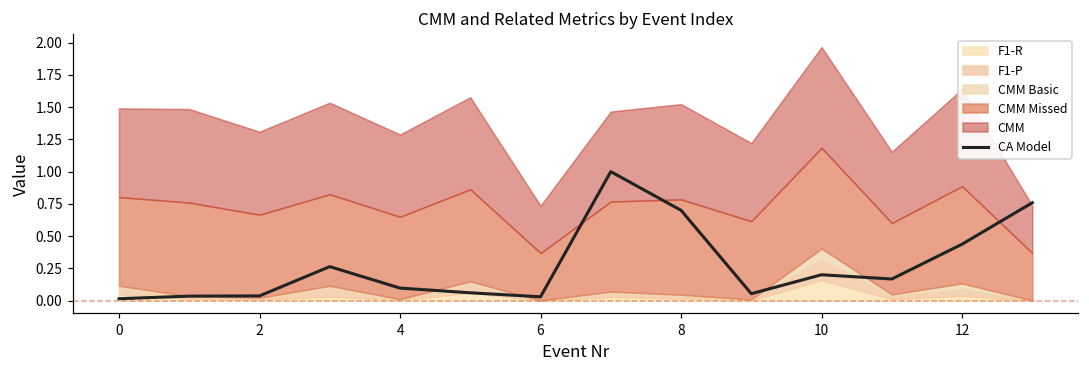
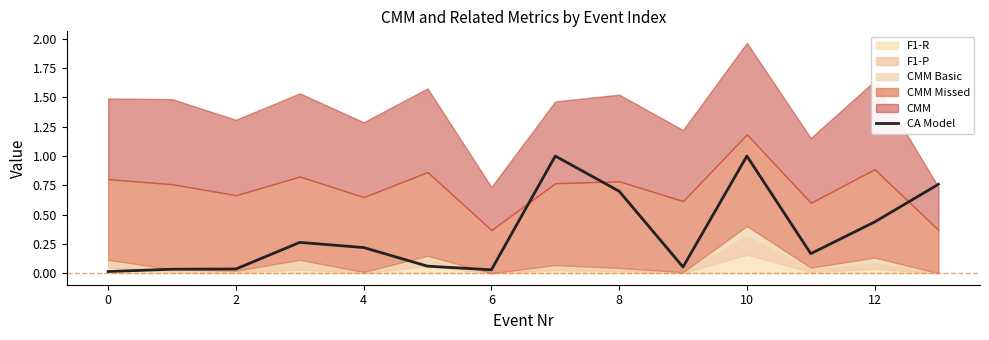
  {
    "CA Model": {
      "0": 0.01,
-     "4": 0.10,
+     "4": 0.22,
      "6": 0.03,
      "8": 0.70,
-     "10": 0.2,
+     "10": 1.0,
      "12": 0.44
    }
  }
